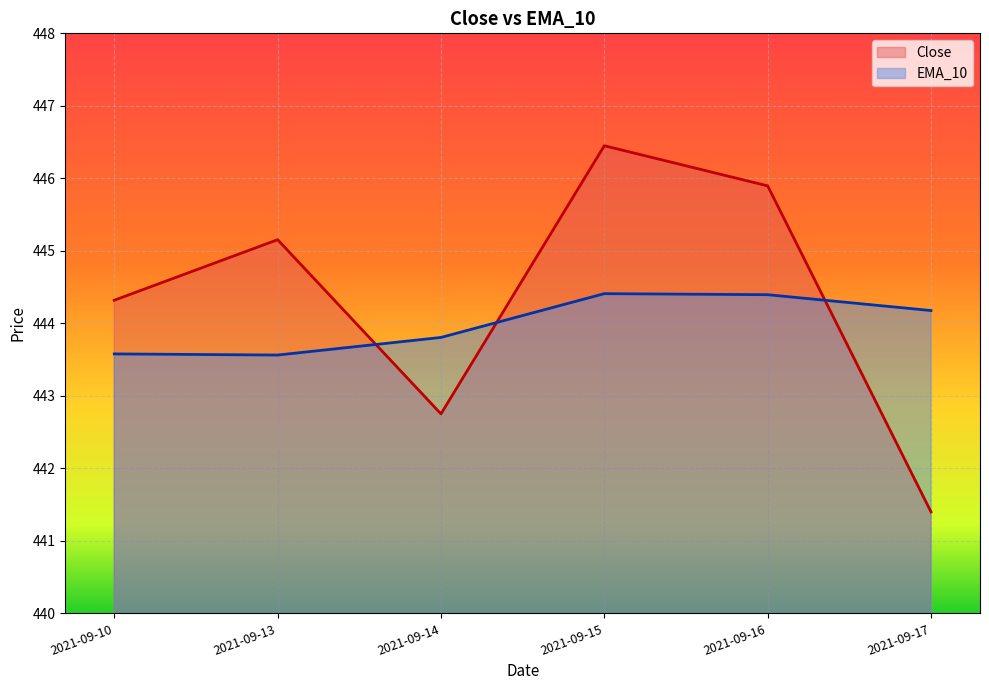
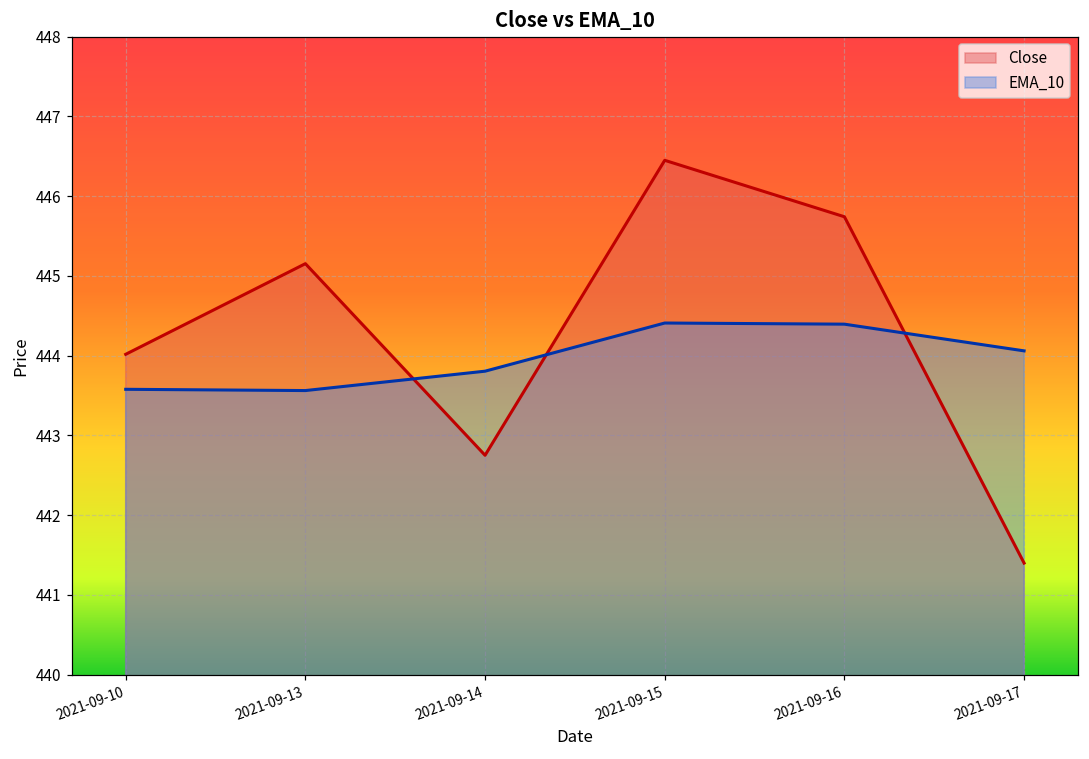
  {
    "Close": {
-     "2021-09-10": 444.3,
+     "2021-09-10": 444.0,
      "2021-09-13": 445.2,
      "2021-09-14": 442.8,
      "2021-09-15": 446.4,
-     "2021-09-16": 445.9,
+     "2021-09-16": 445.7,
      "2021-09-17": 441.4
    },
    "EMA_10": {
      "2021-09-10": 443.6,
      "2021-09-13": 443.6,
      "2021-09-14": 443.8,
      "2021-09-15": 444.4,
      "2021-09-16": 444.4,
-     "2021-09-17": 444.2
+     "2021-09-17": 444.1
    }
  }
